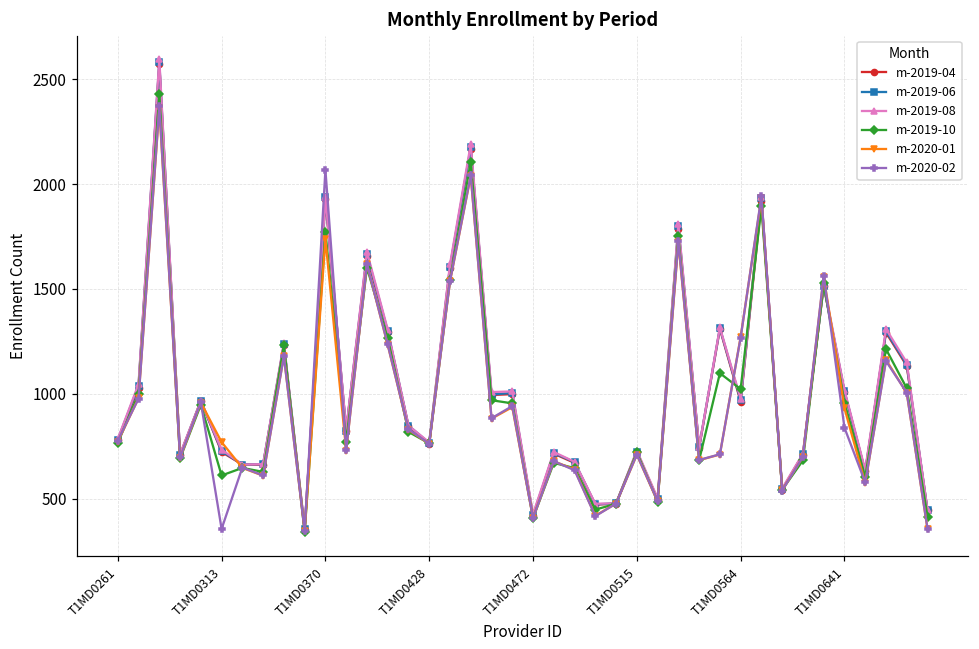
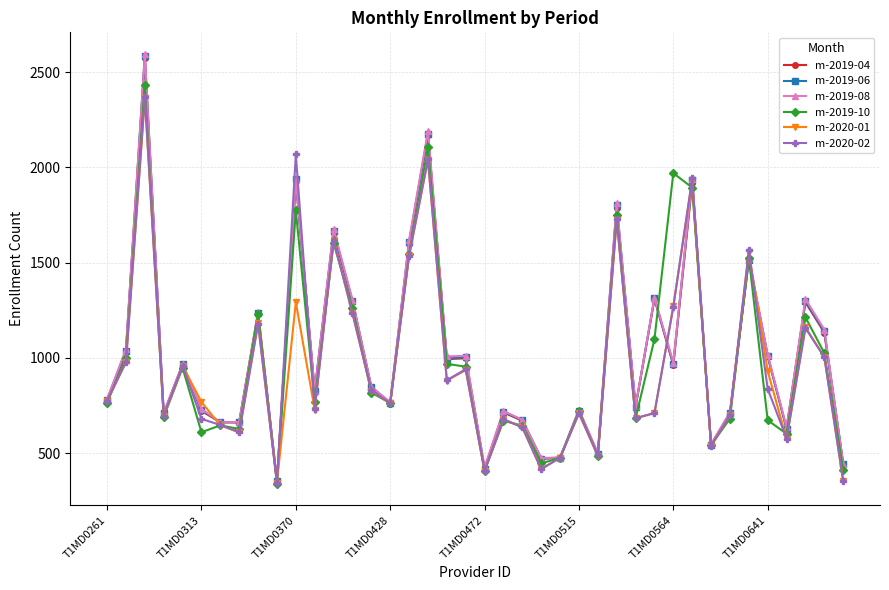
  {
    "m-2019-10": {
      "T1MD0313": 610,
      "T1MD0370": 1770,
-     "T1MD0564": 1020,
-     "T1MD0641": 960
+     "T1MD0564": 1970,
+     "T1MD0641": 670
    },
    "m-2020-01": {
      "T1MD0313": 770,
-     "T1MD0370": 1740,
+     "T1MD0370": 1290,
      "T1MD0641": 930
    },
    "m-2020-02": {
-     "T1MD0313": 360,
+     "T1MD0313": 680,
      "T1MD0370": 2070,
      "T1MD0641": 840
    }
  }
